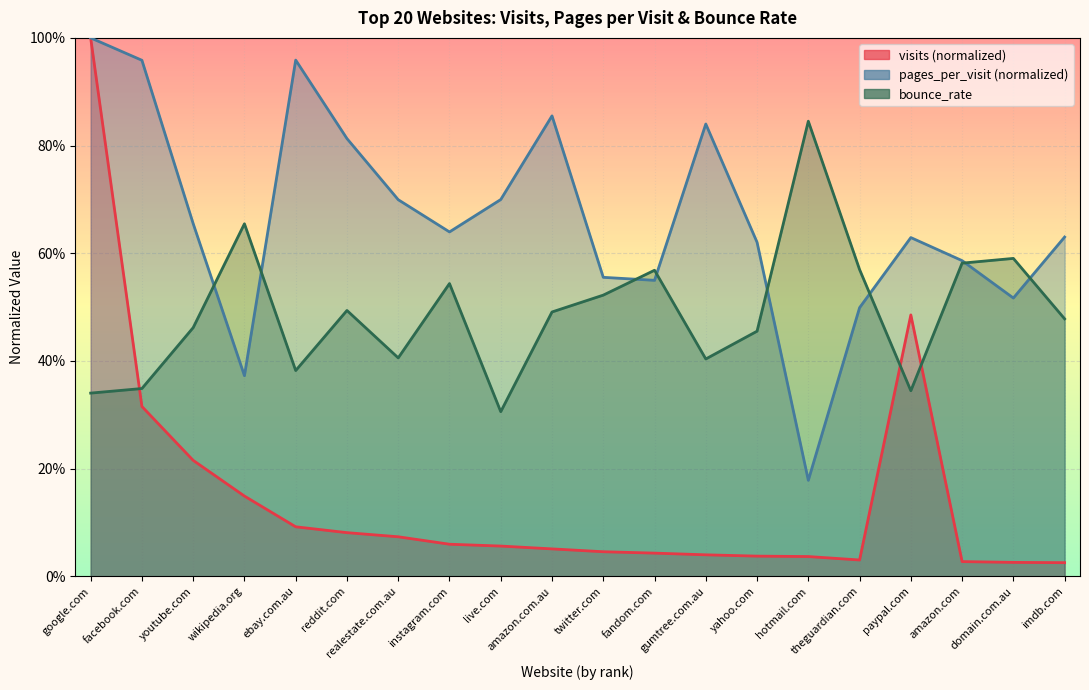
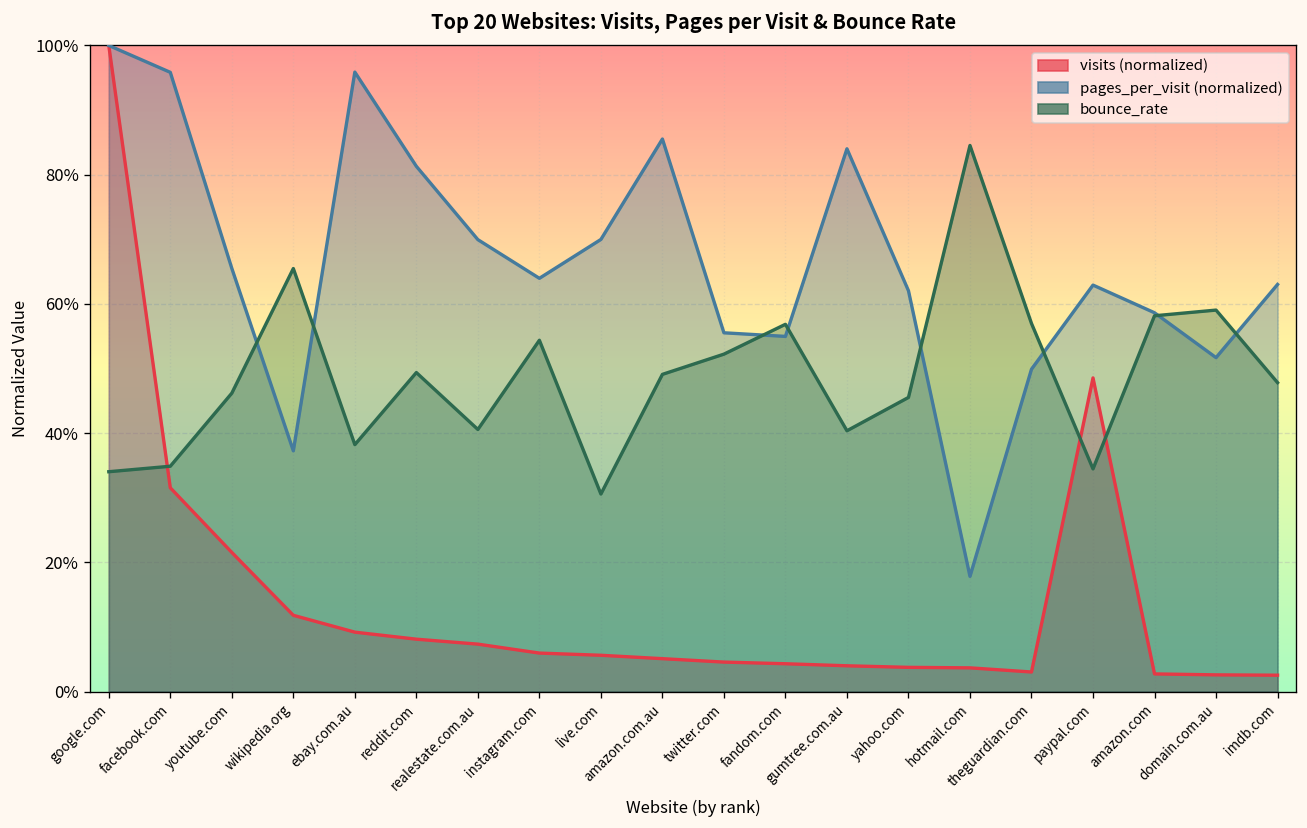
  {
    "visits (normalized)": {
      "facebook.com": "32%",
      "youtube.com": "22%",
-     "wikipedia.org": "15%",
+     "wikipedia.org": "12%",
      "ebay.com.au": "9%",
      "reddit.com": "8%",
      "realestate.com.au": "7%",
      "instagram.com": "6%",
      "live.com": "6%",
      "amazon.com.au": "5%",
      "twitter.com": "5%",
      "fandom.com": "4%",
      "gumtree.com.au": "4%",
      "yahoo.com": "4%",
      "hotmail.com": "4%",
      "theguardian.com": "3%",
      "paypal.com": "49%",
      "amazon.com": "3%",
      "domain.com.au": "3%",
      "imdb.com": "3%"
    }
  }
